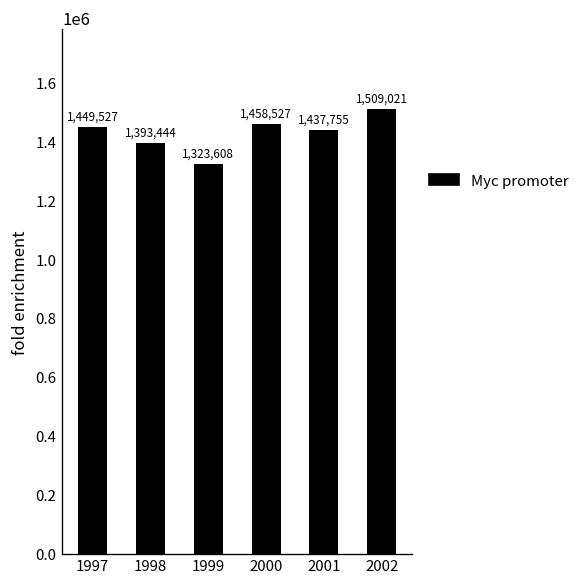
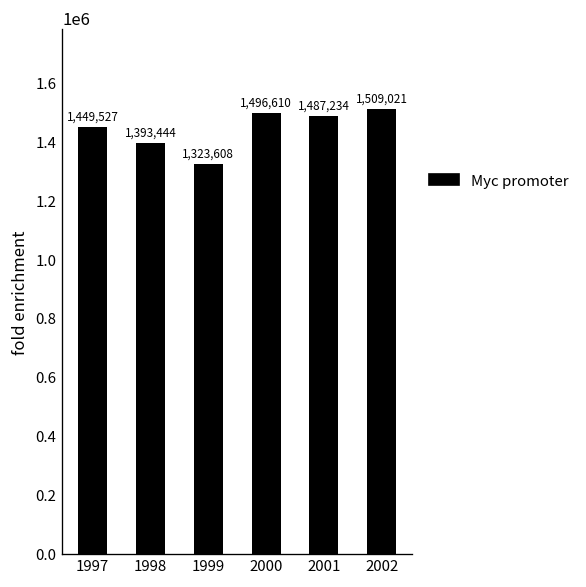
  {
    "1997": "1,449,527",
    "1998": "1,393,444",
    "1999": "1,323,608",
-   "2000": "1,458,527",
-   "2001": "1,437,755",
+   "2000": "1,496,610",
+   "2001": "1,487,234",
    "2002": "1,509,021"
  }
